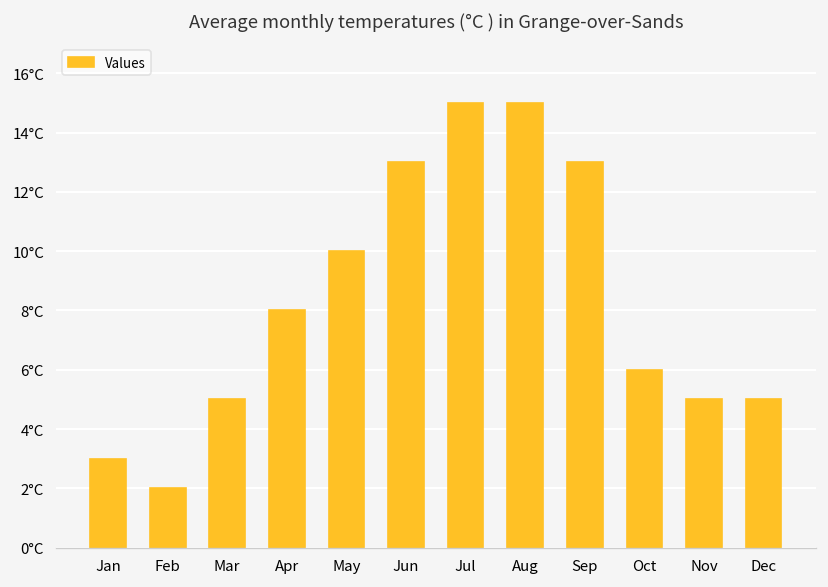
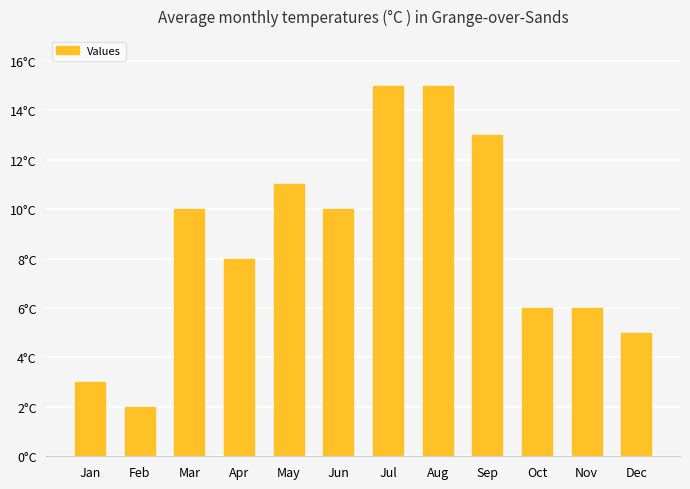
  {
    "Jan": "3°C",
    "Feb": "2°C",
-   "Mar": "5°C",
+   "Mar": "10°C",
    "Apr": "8°C",
-   "May": "10°C",
-   "Jun": "13°C",
+   "May": "11°C",
+   "Jun": "10°C",
    "Jul": "15°C",
    "Aug": "15°C",
    "Sep": "13°C",
    "Oct": "6°C",
-   "Nov": "5°C",
+   "Nov": "6°C",
    "Dec": "5°C"
  }
